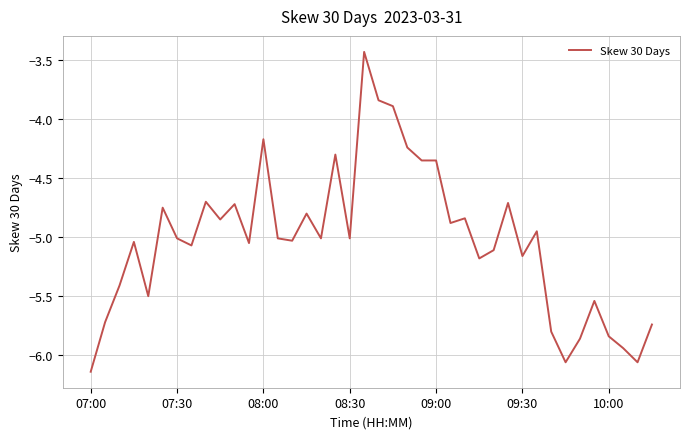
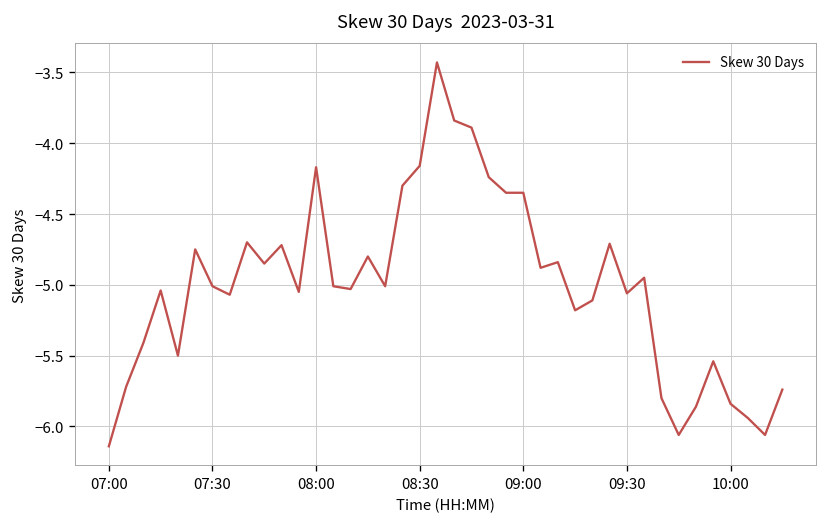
  {
    "07:00": -6.14,
    "07:30": -5.01,
    "08:00": -4.17,
-   "08:30": -5.01,
+   "08:30": -4.16,
    "09:00": -4.35,
-   "09:30": -5.16,
+   "09:30": -5.06,
    "10:00": -5.84
  }
